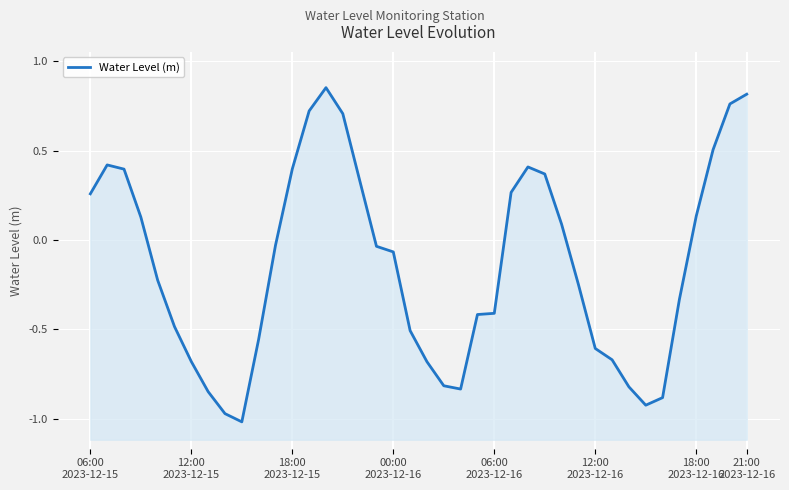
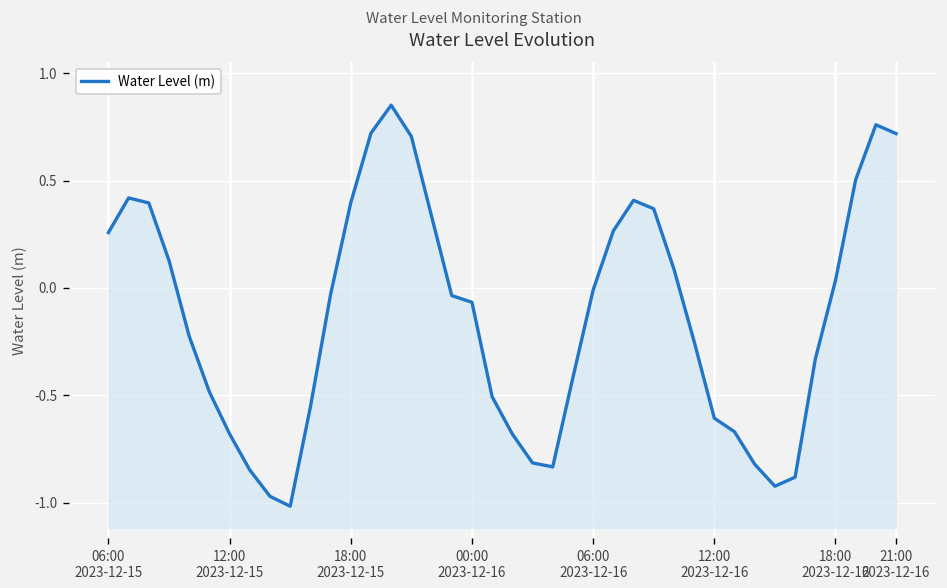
  {
    "06:00 2023-12-15": 0.26,
    "12:00 2023-12-15": -0.68,
    "18:00 2023-12-15": 0.40,
    "00:00 2023-12-16": -0.07,
-   "06:00 2023-12-16": -0.41,
+   "06:00 2023-12-16": -0.01,
    "12:00 2023-12-16": -0.61,
-   "18:00 2023-12-16": 0.13,
-   "21:00 2023-12-16": 0.82
+   "18:00 2023-12-16": 0.04,
+   "21:00 2023-12-16": 0.72
  }
